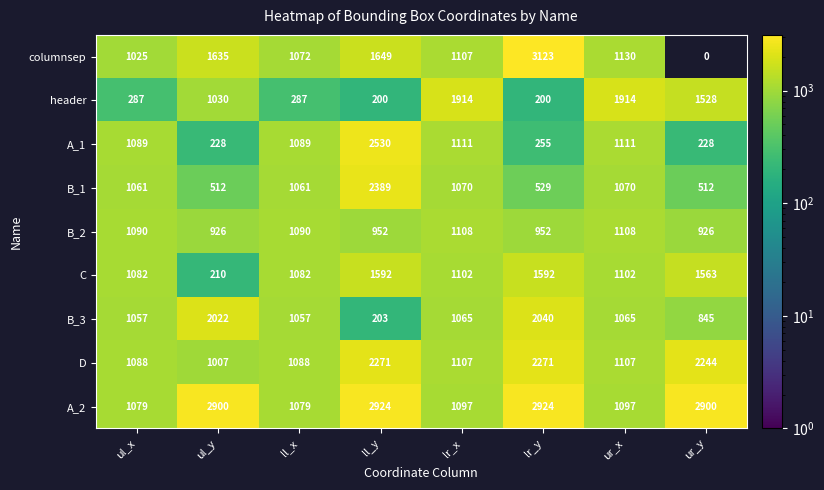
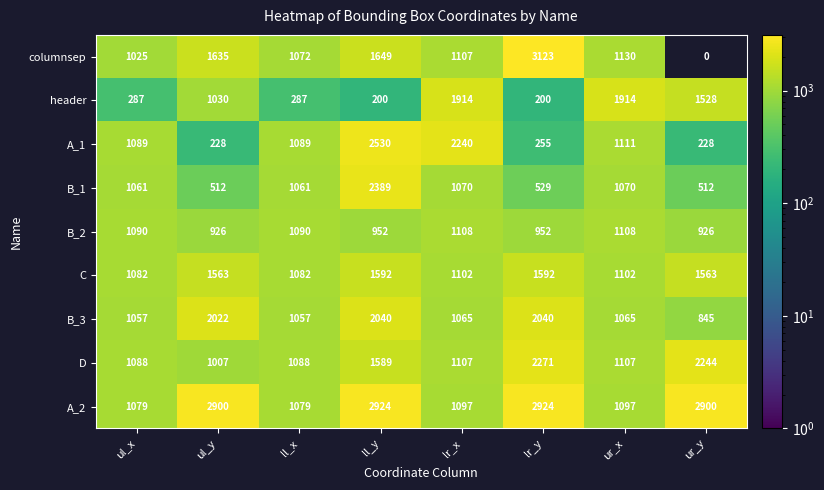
  {
    "columnsep": {
      "ul_x": 1025,
      "ul_y": 1635,
      "ll_x": 1072,
      "ll_y": 1649,
      "lr_x": 1107,
      "lr_y": 3123,
      "ur_x": 1130,
      "ur_y": 0
    },
    "header": {
      "ul_x": 287,
      "ul_y": 1030,
      "ll_x": 287,
      "ll_y": 200,
      "lr_x": 1914,
      "lr_y": 200,
      "ur_x": 1914,
      "ur_y": 1528
    },
    "A_1": {
      "ul_x": 1089,
      "ul_y": 228,
      "ll_x": 1089,
      "ll_y": 2530,
-     "lr_x": 1111,
+     "lr_x": 2240,
      "lr_y": 255,
      "ur_x": 1111,
      "ur_y": 228
    },
    "B_1": {
      "ul_x": 1061,
      "ul_y": 512,
      "ll_x": 1061,
      "ll_y": 2389,
      "lr_x": 1070,
      "lr_y": 529,
      "ur_x": 1070,
      "ur_y": 512
    },
    "B_2": {
      "ul_x": 1090,
      "ul_y": 926,
      "ll_x": 1090,
      "ll_y": 952,
      "lr_x": 1108,
      "lr_y": 952,
      "ur_x": 1108,
      "ur_y": 926
    },
    "C": {
      "ul_x": 1082,
-     "ul_y": 210,
+     "ul_y": 1563,
      "ll_x": 1082,
      "ll_y": 1592,
      "lr_x": 1102,
      "lr_y": 1592,
      "ur_x": 1102,
      "ur_y": 1563
    },
    "B_3": {
      "ul_x": 1057,
      "ul_y": 2022,
      "ll_x": 1057,
-     "ll_y": 203,
+     "ll_y": 2040,
      "lr_x": 1065,
      "lr_y": 2040,
      "ur_x": 1065,
      "ur_y": 845
    },
    "D": {
      "ul_x": 1088,
      "ul_y": 1007,
      "ll_x": 1088,
-     "ll_y": 2271,
+     "ll_y": 1589,
      "lr_x": 1107,
      "lr_y": 2271,
      "ur_x": 1107,
      "ur_y": 2244
    },
    "A_2": {
      "ul_x": 1079,
      "ul_y": 2900,
      "ll_x": 1079,
      "ll_y": 2924,
      "lr_x": 1097,
      "lr_y": 2924,
      "ur_x": 1097,
      "ur_y": 2900
    }
  }
